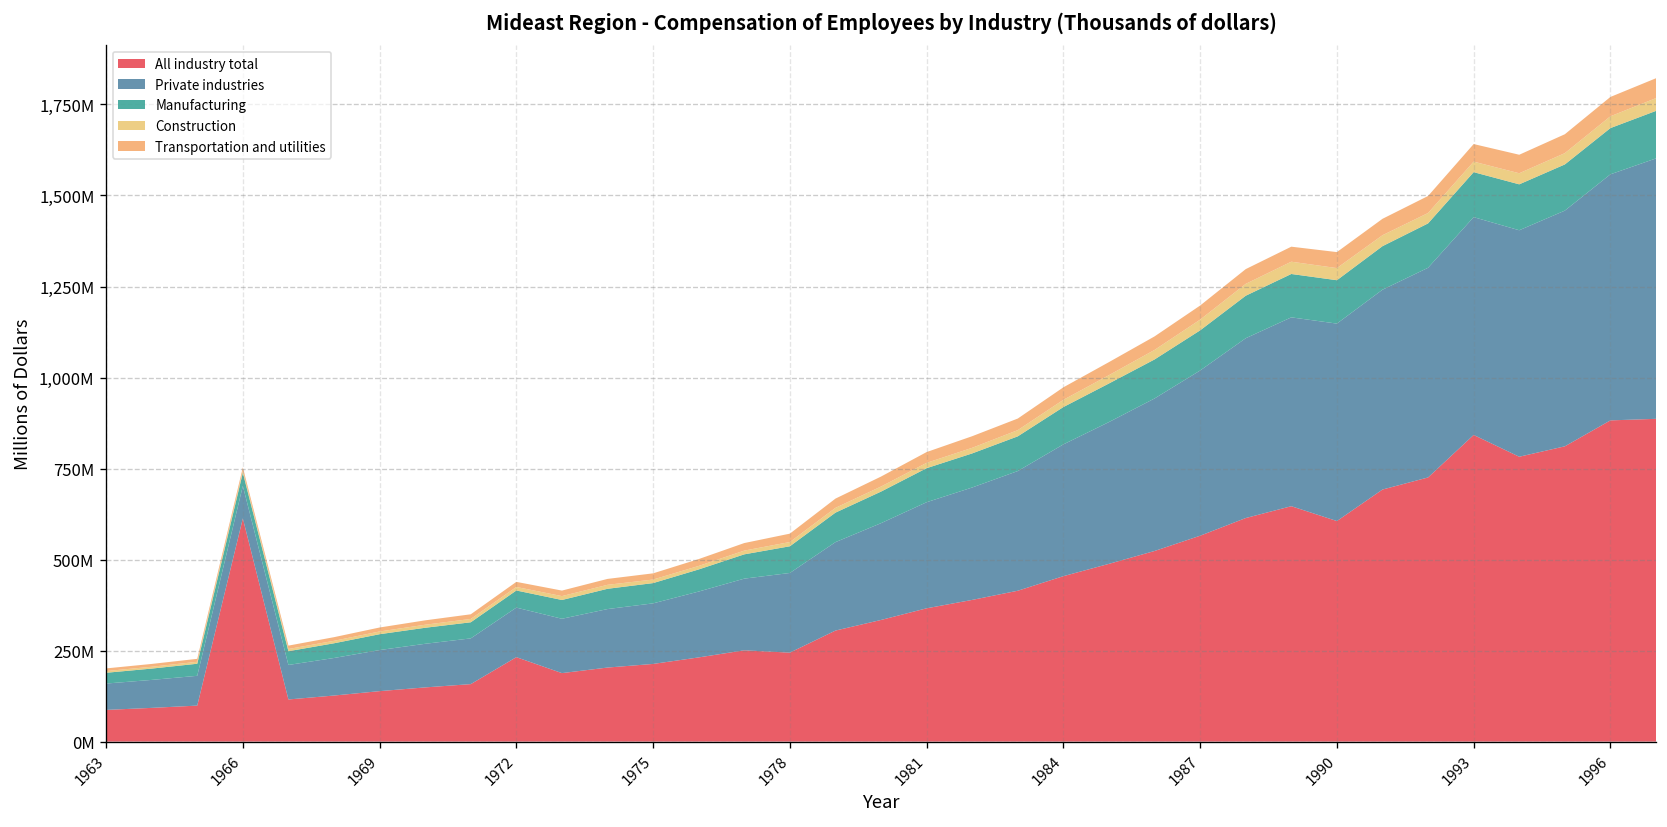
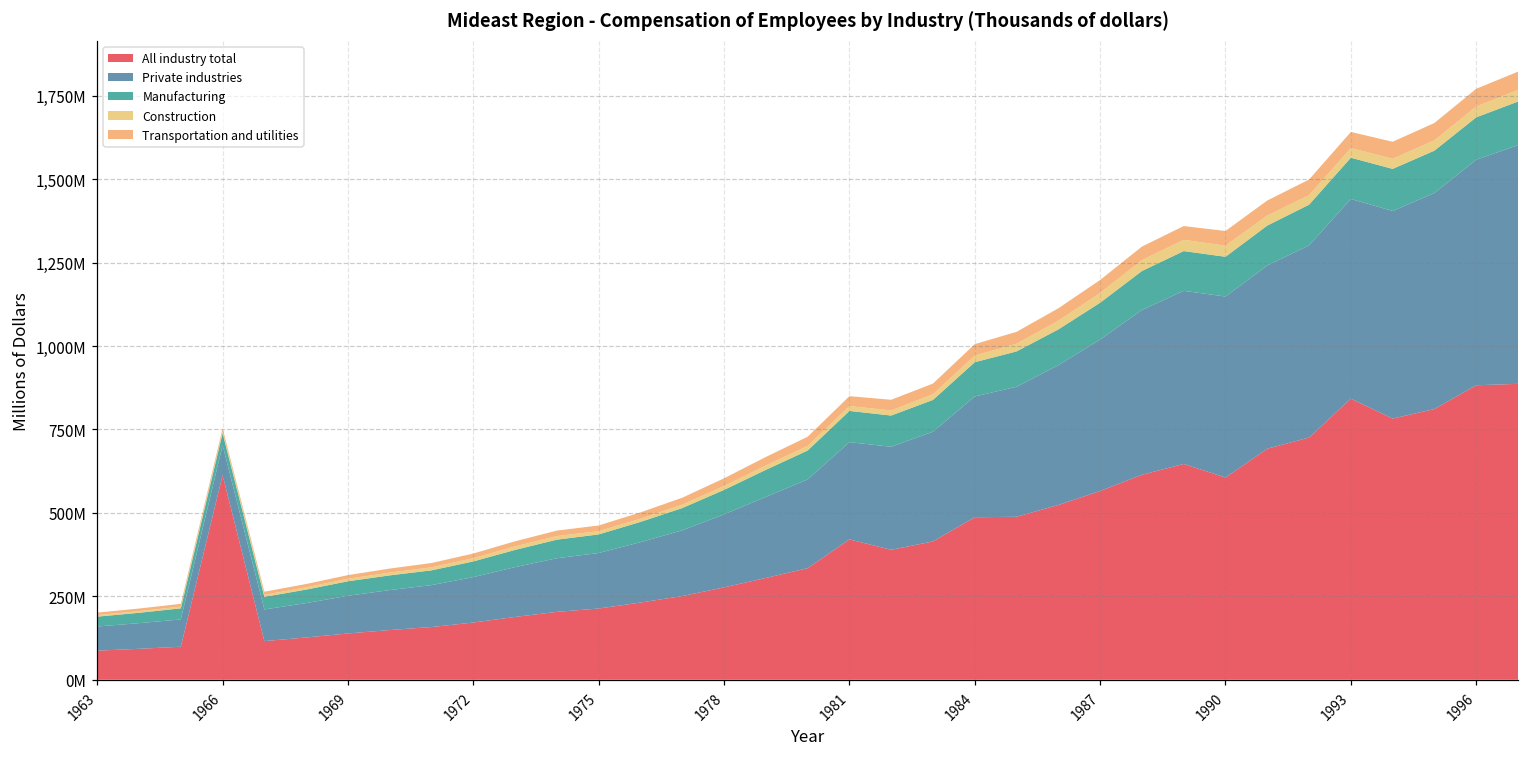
  {
    "All industry total": {
      "1963": "90,000,000",
      "1966": "610,000,000",
      "1969": "140,000,000",
-     "1972": "230,000,000",
+     "1972": "170,000,000",
      "1975": "210,000,000",
-     "1978": "240,000,000",
-     "1981": "370,000,000",
-     "1984": "450,000,000",
+     "1978": "280,000,000",
+     "1981": "420,000,000",
+     "1984": "490,000,000",
      "1987": "570,000,000",
      "1990": "610,000,000",
      "1993": "840,000,000",
      "1996": "880,000,000"
    }
  }
